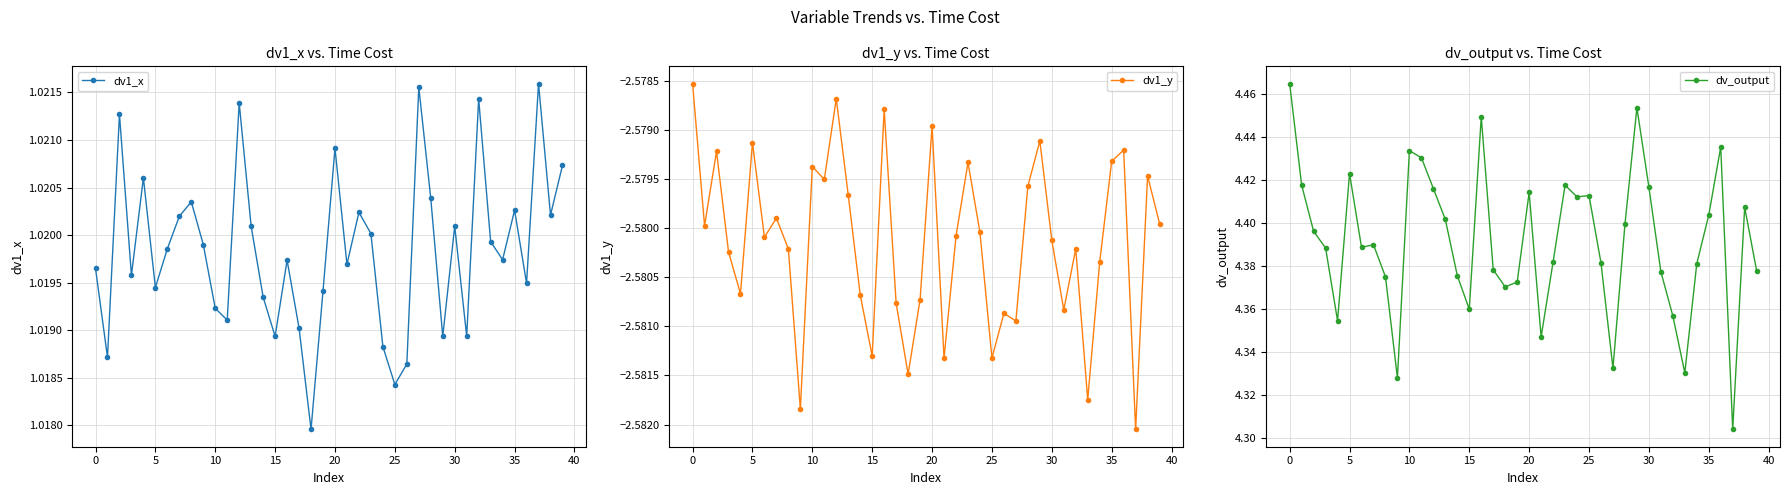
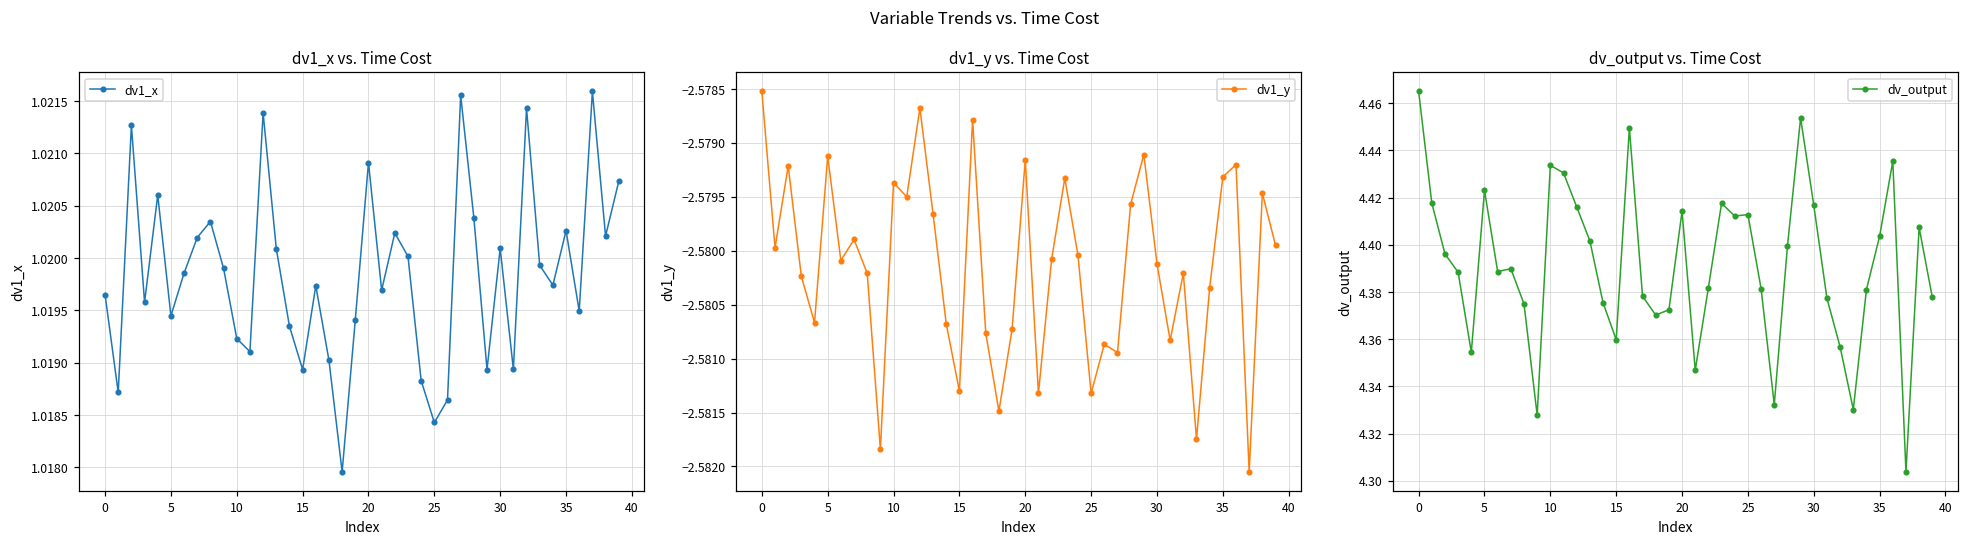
  {
    "dv1_x vs. Time Cost": {
      "0": 1.0197,
      "5": 1.0194,
      "10": 1.0192,
      "15": 1.0189,
      "20": 1.0209,
      "25": 1.0184,
      "30": 1.0201,
      "35": 1.0203
    },
    "dv1_y vs. Time Cost": {
      "0": -2.5785,
      "5": -2.5791,
      "10": -2.5794,
      "15": -2.5813,
-     "20": -2.5790,
+     "20": -2.5792,
      "25": -2.5813,
      "30": -2.5801,
      "35": -2.5793
    },
    "dv_output vs. Time Cost": {
      "0": 4.465,
      "5": 4.423,
      "10": 4.434,
      "15": 4.360,
      "20": 4.414,
      "25": 4.413,
      "30": 4.417,
      "35": 4.404
    }
  }
